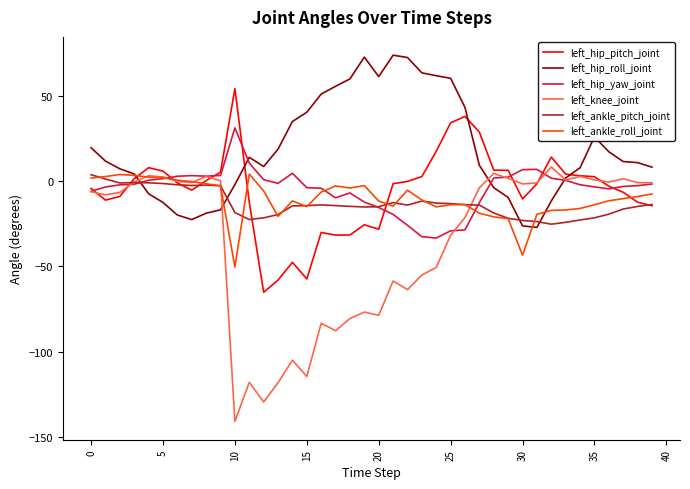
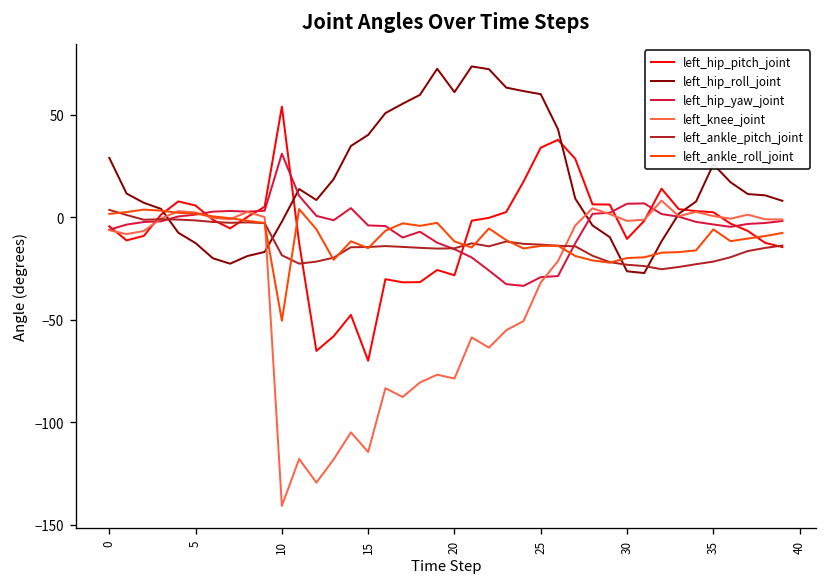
  {
    "left_hip_pitch_joint": {
      "0": -4,
      "5": 6,
      "10": 54,
-     "15": -57,
+     "15": -70,
      "20": -28,
      "25": 34,
      "30": -11,
      "35": 3
    },
    "left_hip_roll_joint": {
-     "0": 19,
+     "0": 29,
      "5": -13,
      "10": -2,
      "15": 40,
      "20": 61,
      "25": 60,
      "30": -26
    },
    "left_knee_joint": {
      "10": -141,
      "15": -114,
      "20": -79,
      "25": -32,
      "30": -2,
      "35": 1
    },
    "left_ankle_roll_joint": {
      "0": 2,
      "10": -50,
      "20": -12,
-     "30": -43,
-     "35": -14
+     "30": -20,
+     "35": -6
    }
  }
